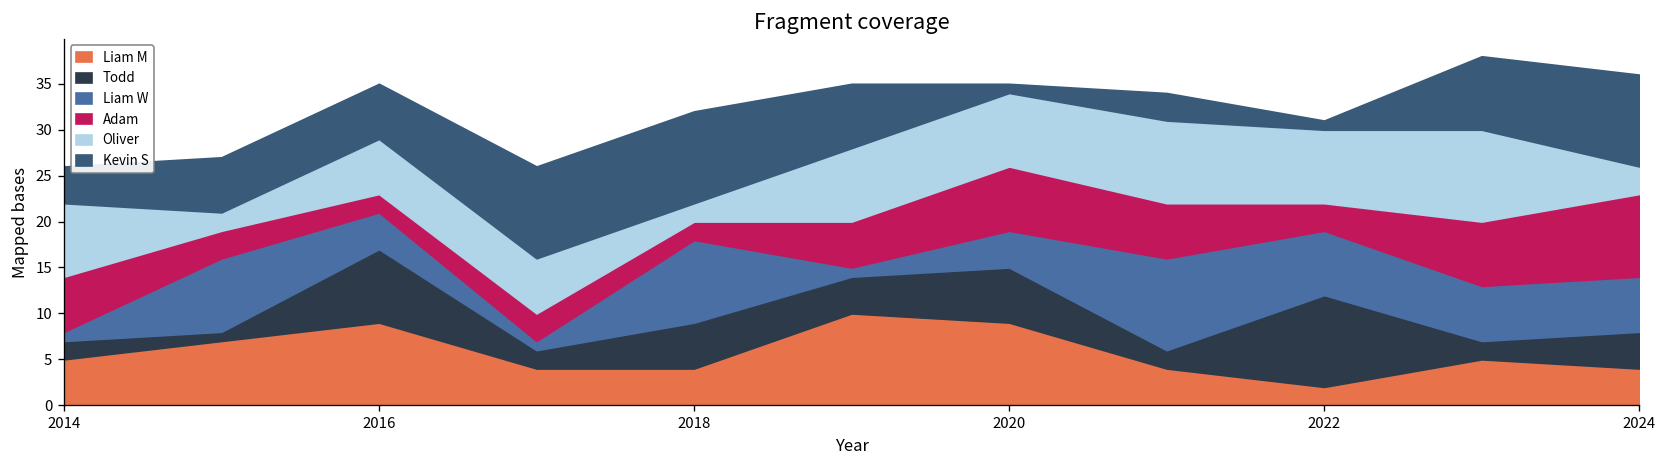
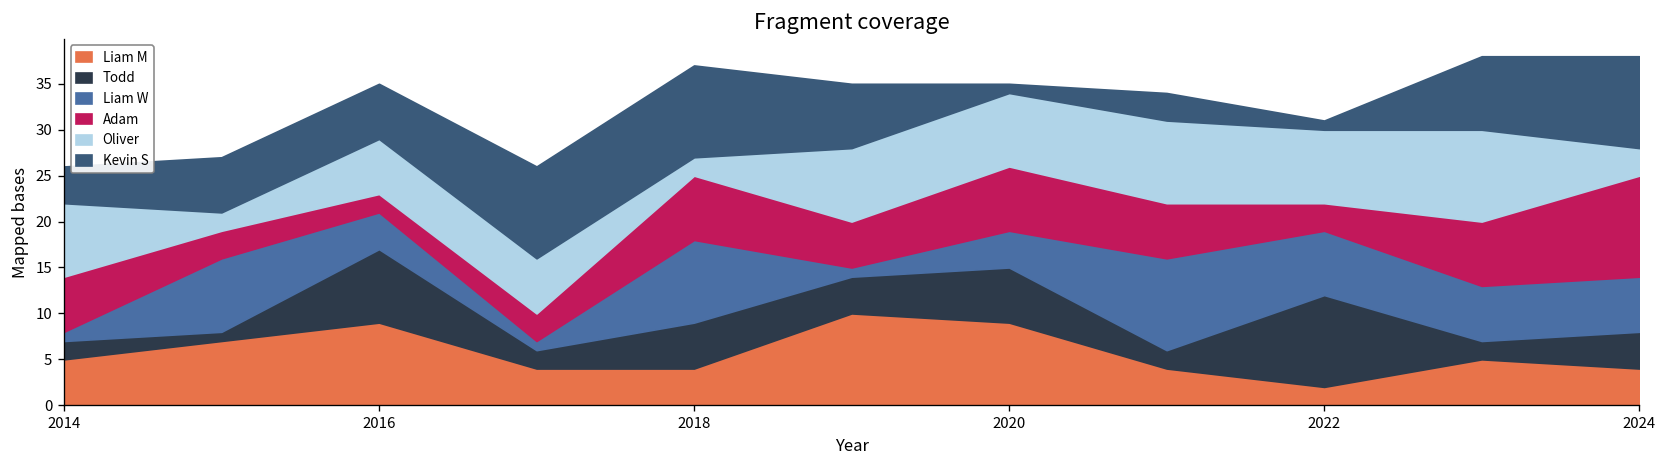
  {
    "Adam": {
-     "2018": 2,
-     "2024": 9
+     "2018": 7,
+     "2024": 11
    }
  }
